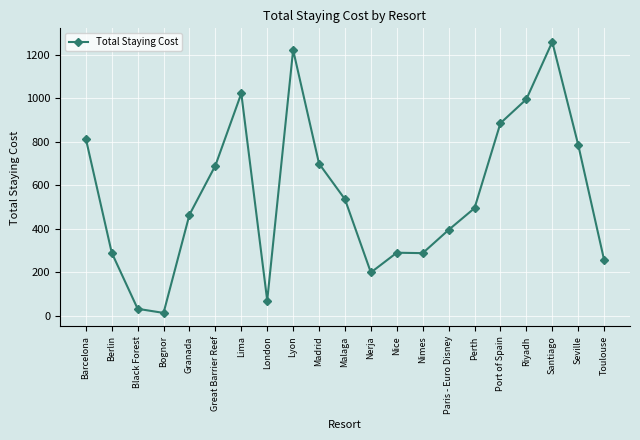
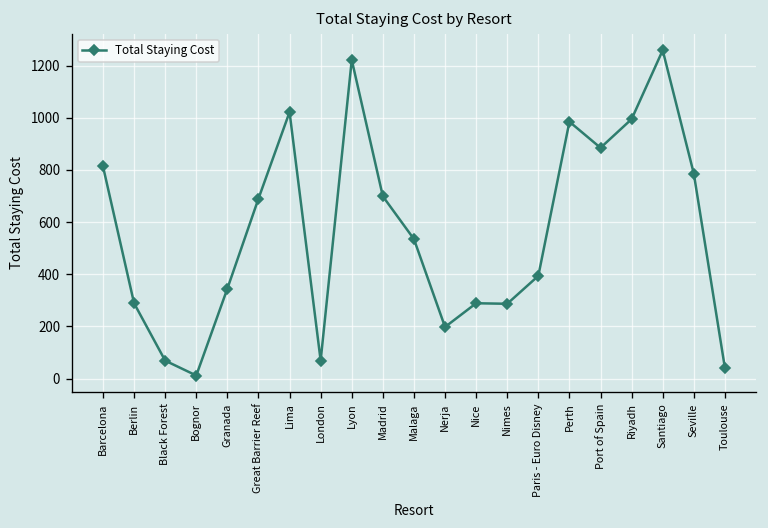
  {
    "Barcelona": 810,
    "Berlin": 290,
-   "Black Forest": 30,
+   "Black Forest": 70,
    "Bognor": 10,
-   "Granada": 460,
+   "Granada": 350,
    "Great Barrier Reef": 690,
    "Lima": 1020,
    "London": 70,
    "Lyon": 1220,
    "Madrid": 700,
    "Malaga": 540,
    "Nerja": 200,
    "Nice": 290,
    "Nimes": 290,
    "Paris - Euro Disney": 390,
-   "Perth": 490,
+   "Perth": 990,
    "Port of Spain": 890,
    "Riyadh": 1000,
    "Santiago": 1260,
    "Seville": 790,
-   "Toulouse": 260
+   "Toulouse": 40
  }
